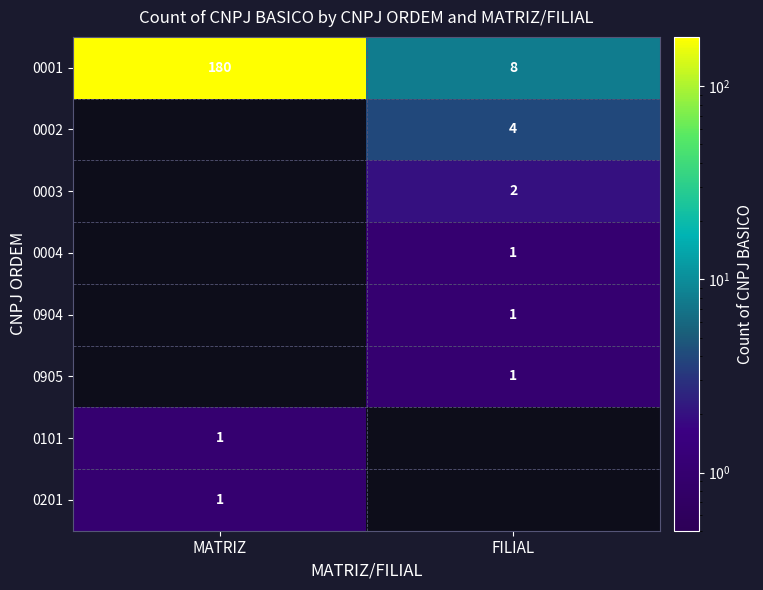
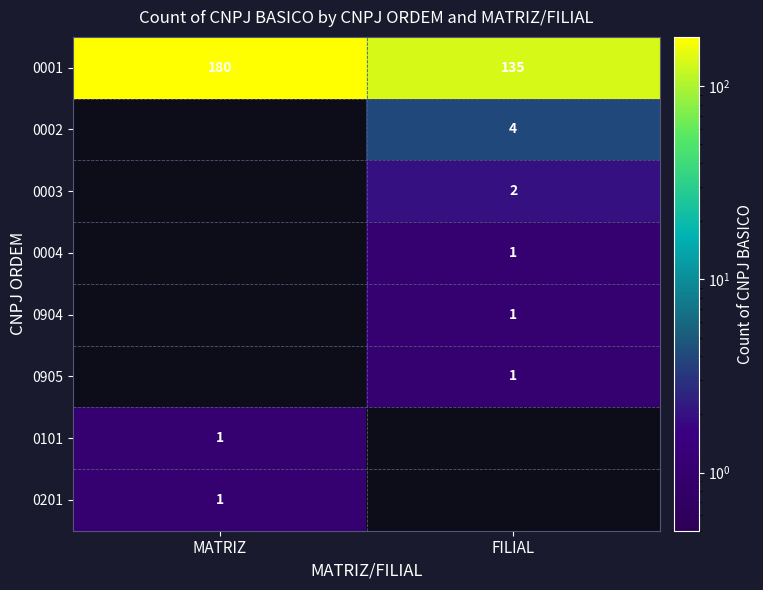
  {
    "0001": {
      "MATRIZ": 180,
-     "FILIAL": 8
+     "FILIAL": 135
    },
    "0002": {
      "FILIAL": 4
    },
    "0003": {
      "FILIAL": 2
    },
    "0004": {
      "FILIAL": 1
    },
    "0904": {
      "FILIAL": 1
    },
    "0905": {
      "FILIAL": 1
    },
    "0101": {
      "MATRIZ": 1
    },
    "0201": {
      "MATRIZ": 1
    }
  }
